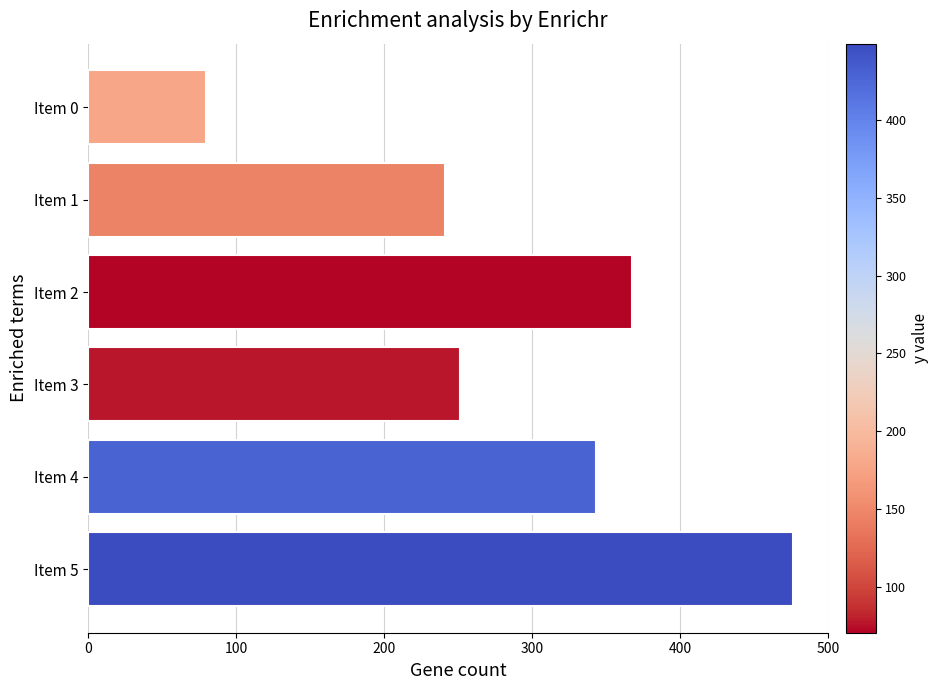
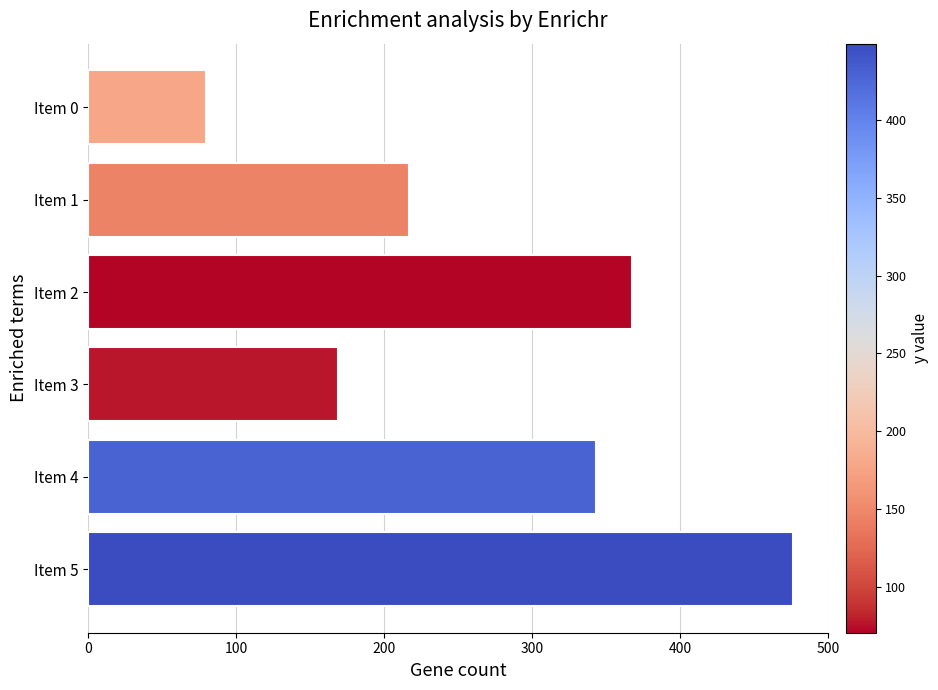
  {
    "Item 0": 80,
-   "Item 1": 241,
+   "Item 1": 217,
    "Item 2": 367,
-   "Item 3": 252,
+   "Item 3": 169,
    "Item 4": 343,
    "Item 5": 476
  }
